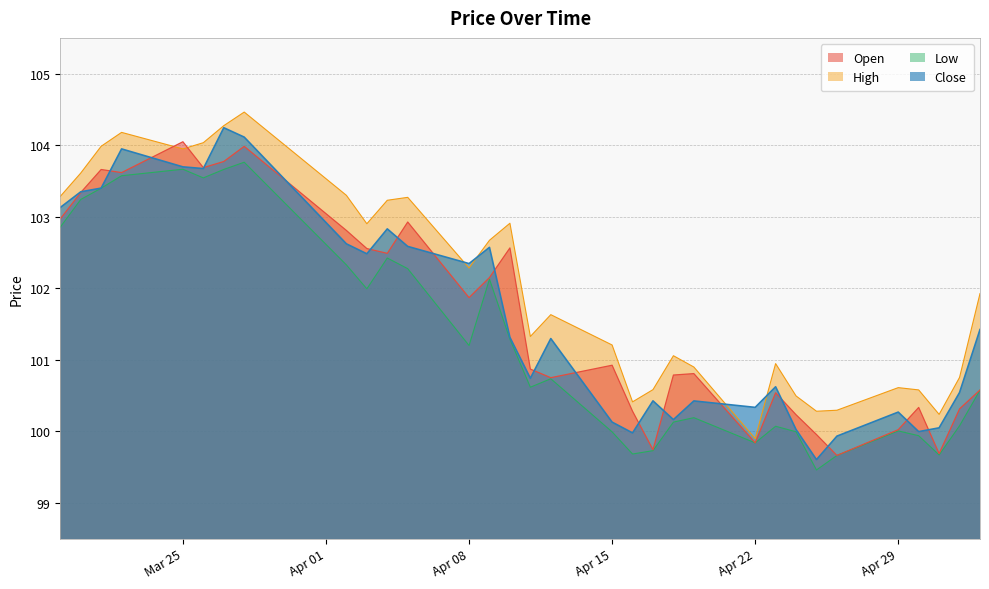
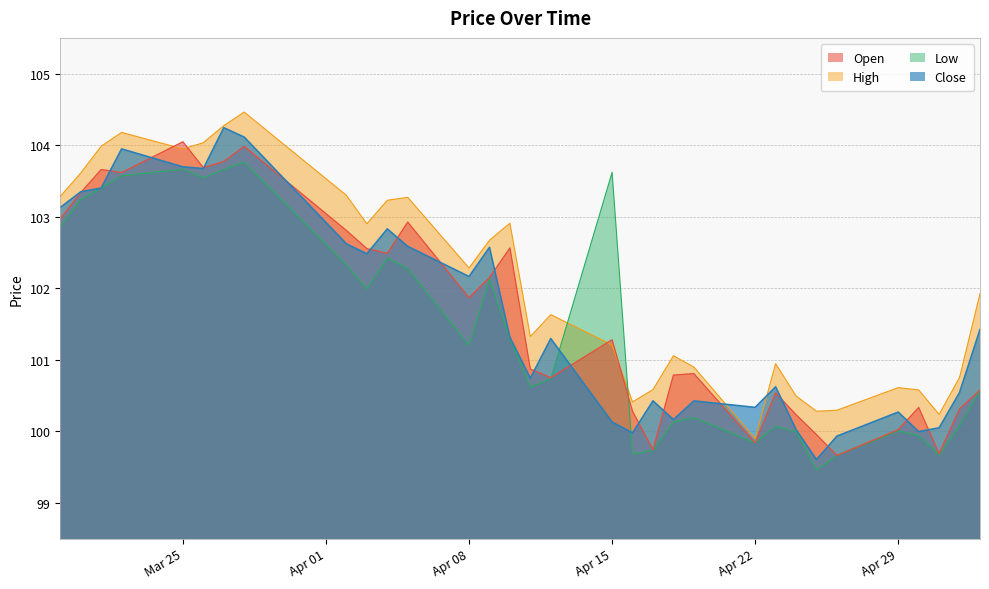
  {
    "High": {
      "Mar 25": 103.9,
      "Apr 08": 102.3,
      "Apr 15": 101.2,
      "Apr 22": 99.9,
      "Apr 29": 100.6
    },
    "Low": {
      "Apr 08": 101.2,
-     "Apr 15": 100.0
+     "Apr 15": 103.6
    },
    "Open": {
      "Mar 25": 104.0,
      "Apr 08": 101.9,
-     "Apr 15": 100.9
+     "Apr 15": 101.3
    },
    "Close": {
-     "Apr 08": 102.3,
+     "Apr 08": 102.2,
      "Apr 15": 100.1,
      "Apr 22": 100.3,
      "Apr 29": 100.3
    }
  }
